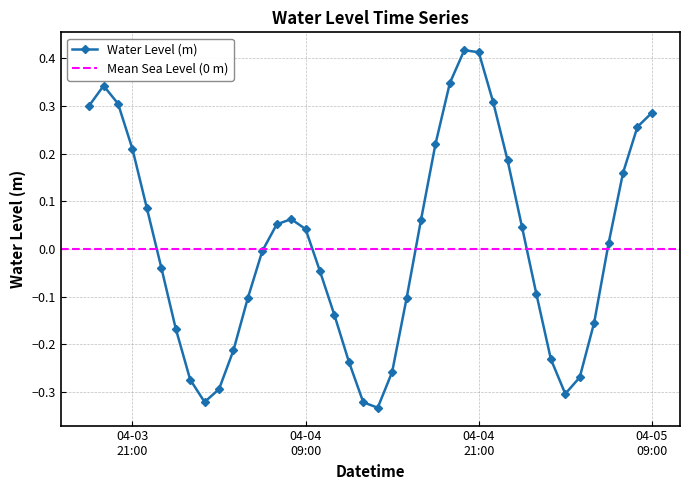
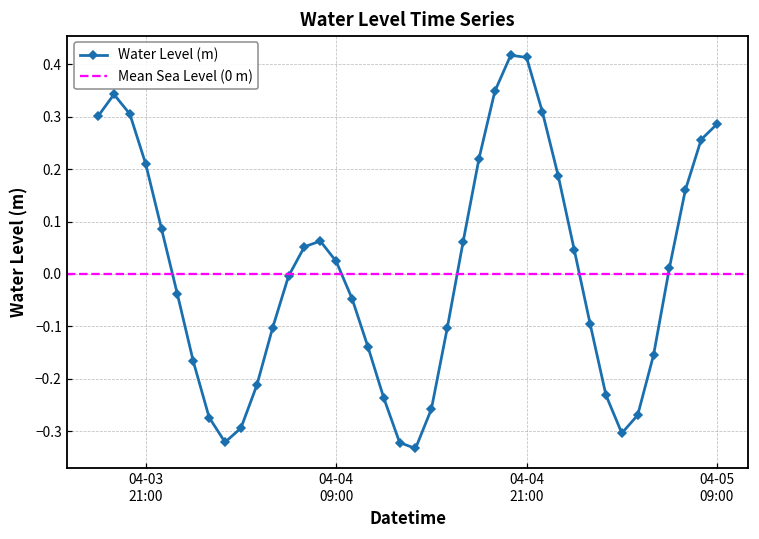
  {
    "04-03 21:00": 0.21,
-   "04-04 09:00": 0.04,
+   "04-04 09:00": 0.02,
    "04-04 21:00": 0.41,
    "04-05 09:00": 0.29
  }
